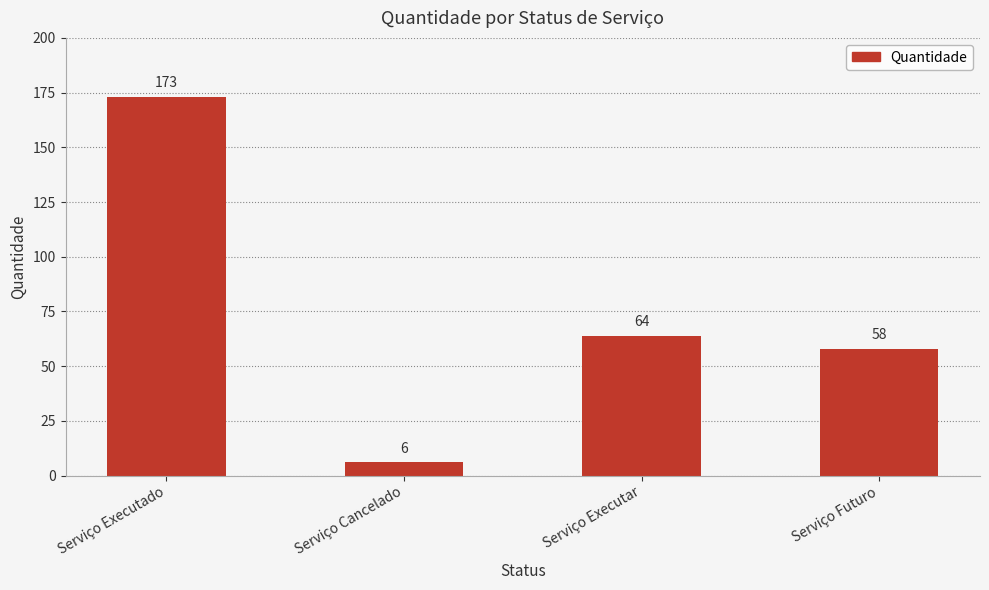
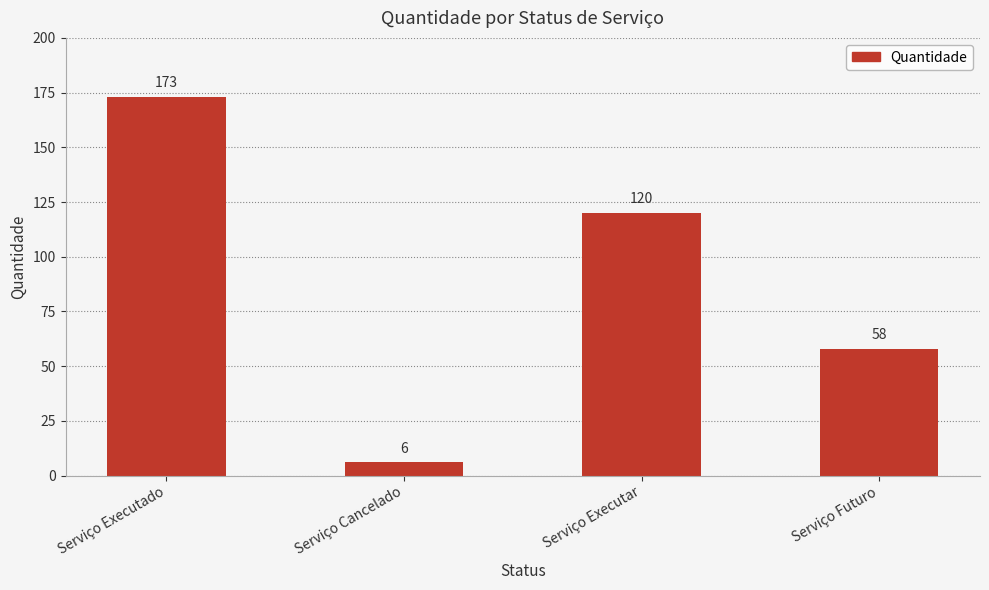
  {
    "Serviço Executado": 173,
    "Serviço Cancelado": 6,
-   "Serviço Executar": 64,
+   "Serviço Executar": 120,
    "Serviço Futuro": 58
  }
